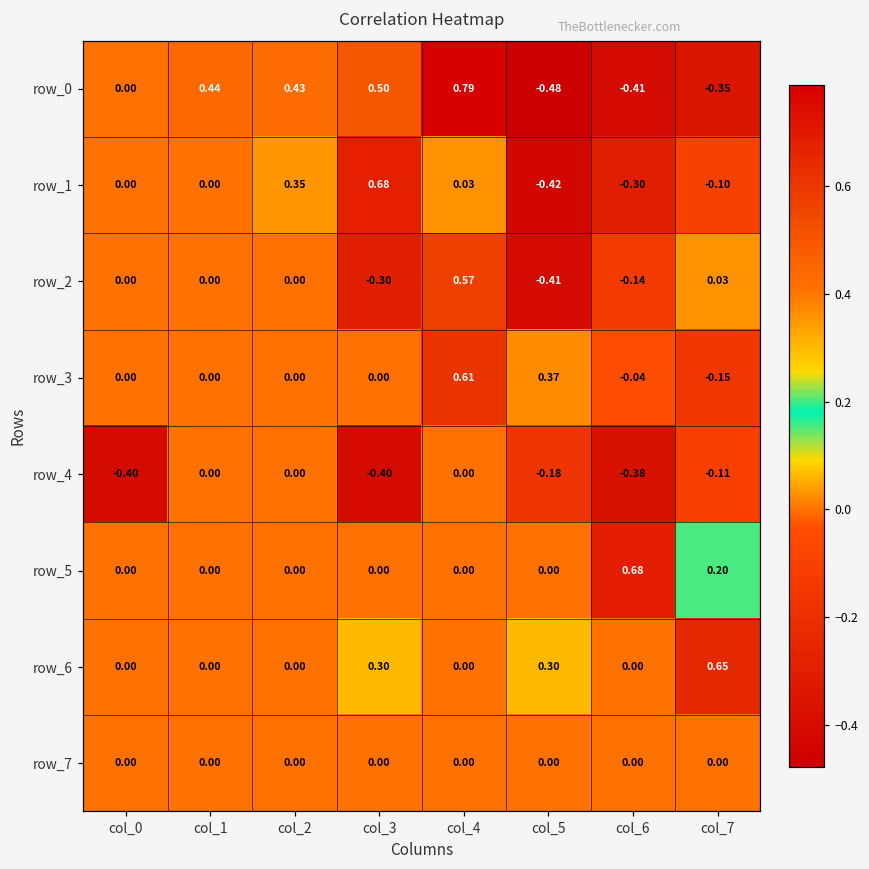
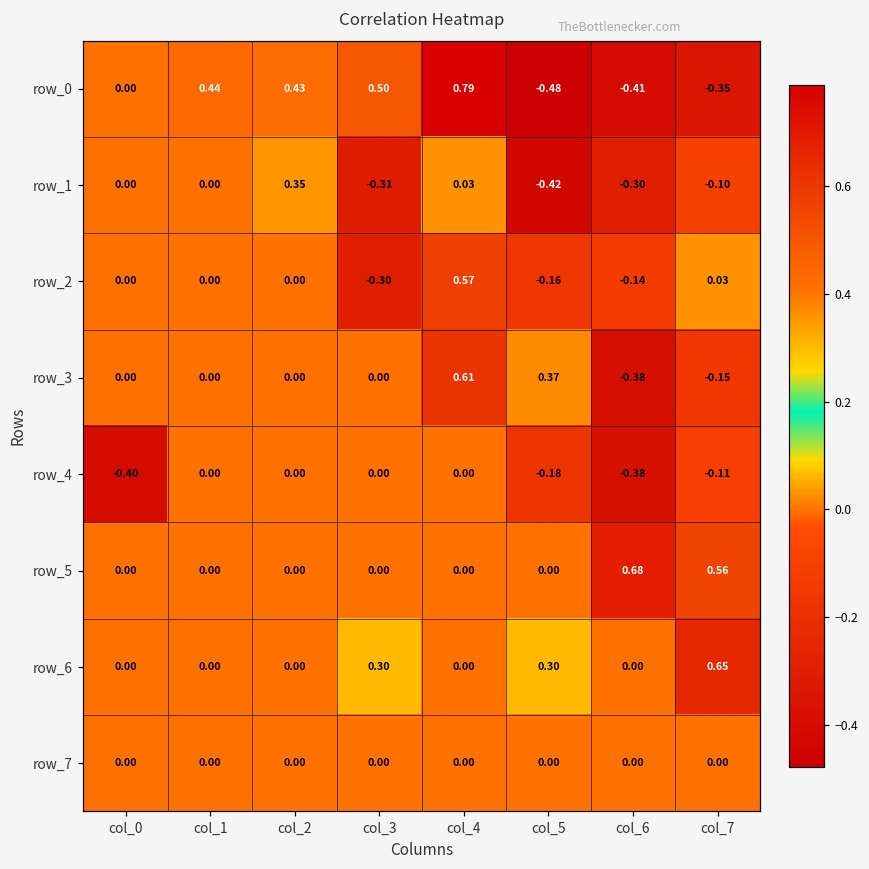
  {
    "row_0": {
      "col_0": 0.00,
      "col_1": 0.44,
      "col_2": 0.43,
      "col_3": 0.50,
      "col_4": 0.79,
      "col_5": -0.48,
      "col_6": -0.41,
      "col_7": -0.35
    },
    "row_1": {
      "col_0": 0.00,
      "col_1": 0.00,
      "col_2": 0.35,
-     "col_3": 0.68,
+     "col_3": -0.31,
      "col_4": 0.03,
      "col_5": -0.42,
      "col_6": -0.30,
      "col_7": -0.10
    },
    "row_2": {
      "col_0": 0.00,
      "col_1": 0.00,
      "col_2": 0.00,
      "col_3": -0.30,
      "col_4": 0.57,
-     "col_5": -0.41,
+     "col_5": -0.16,
      "col_6": -0.14,
      "col_7": 0.03
    },
    "row_3": {
      "col_0": 0.00,
      "col_1": 0.00,
      "col_2": 0.00,
      "col_3": 0.00,
      "col_4": 0.61,
      "col_5": 0.37,
-     "col_6": -0.04,
+     "col_6": -0.38,
      "col_7": -0.15
    },
    "row_4": {
      "col_0": -0.40,
      "col_1": 0.00,
      "col_2": 0.00,
-     "col_3": -0.40,
+     "col_3": 0.00,
      "col_4": 0.00,
      "col_5": -0.18,
      "col_6": -0.38,
      "col_7": -0.11
    },
    "row_5": {
      "col_0": 0.00,
      "col_1": 0.00,
      "col_2": 0.00,
      "col_3": 0.00,
      "col_4": 0.00,
      "col_5": 0.00,
      "col_6": 0.68,
-     "col_7": 0.20
+     "col_7": 0.56
    },
    "row_6": {
      "col_0": 0.00,
      "col_1": 0.00,
      "col_2": 0.00,
      "col_3": 0.30,
      "col_4": 0.00,
      "col_5": 0.30,
      "col_6": 0.00,
      "col_7": 0.65
    },
    "row_7": {
      "col_0": 0.00,
      "col_1": 0.00,
      "col_2": 0.00,
      "col_3": 0.00,
      "col_4": 0.00,
      "col_5": 0.00,
      "col_6": 0.00,
      "col_7": 0.00
    }
  }
